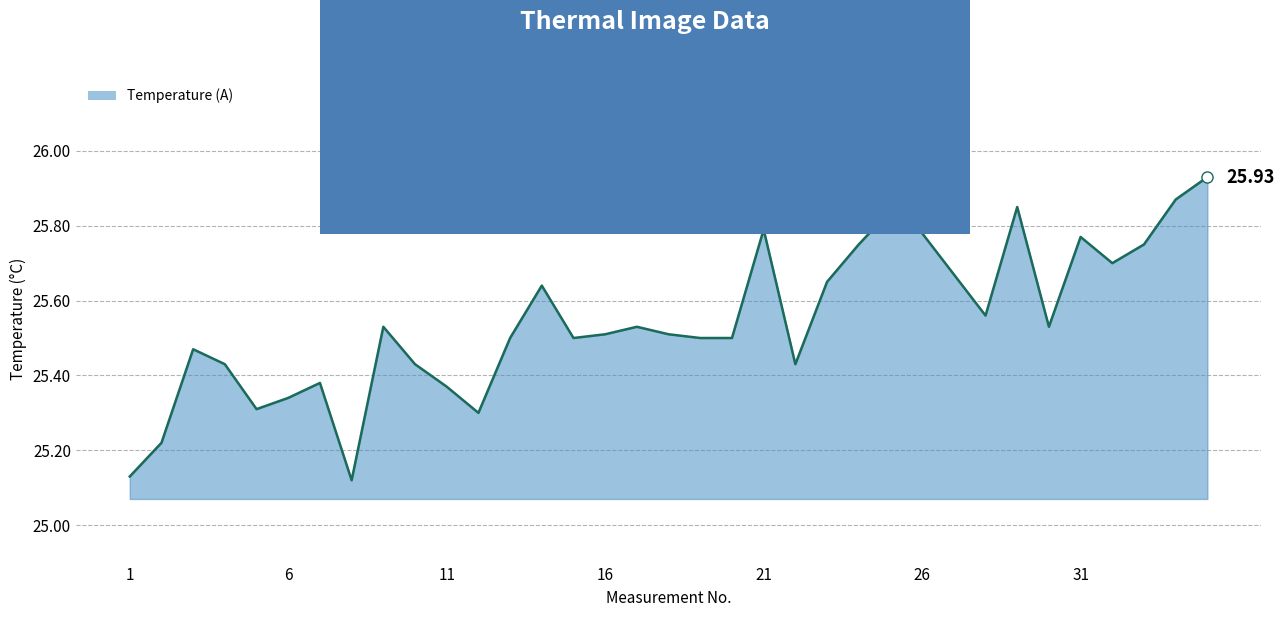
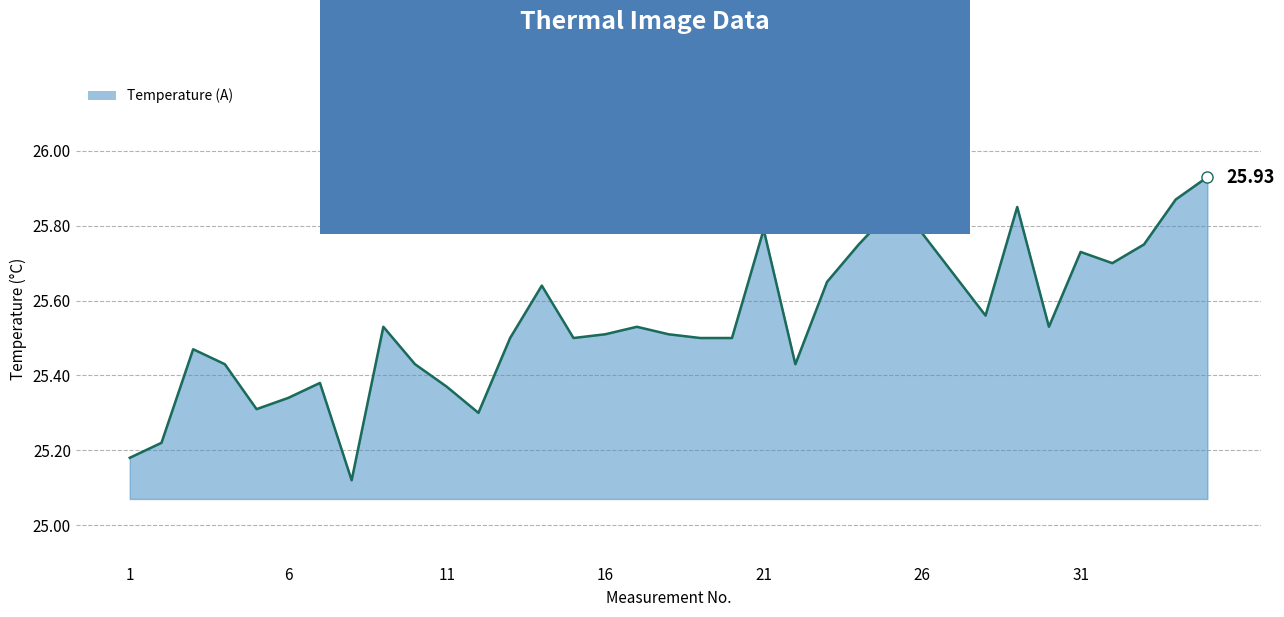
  {
    "Temperature (A)": {
-     "1": 25.13,
+     "1": 25.18,
      "6": 25.34,
      "11": 25.37,
      "16": 25.51,
      "21": 25.79,
      "26": 25.78,
-     "31": 25.77
+     "31": 25.73
    }
  }
